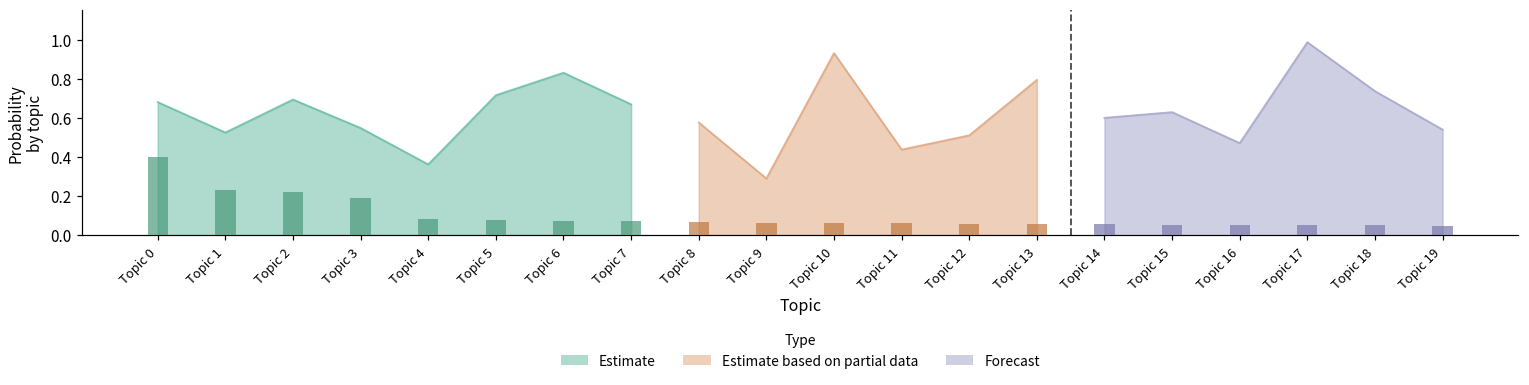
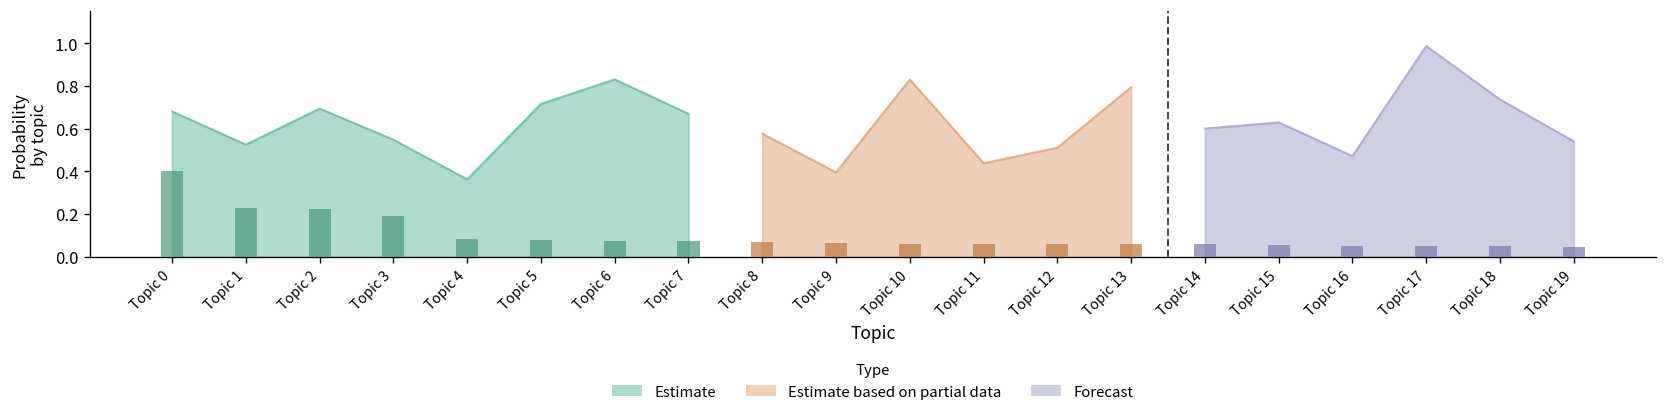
  {
    "Estimate based on partial data": {
      "Topic 8": 0.58,
-     "Topic 9": 0.29,
-     "Topic 10": 0.93,
+     "Topic 9": 0.39,
+     "Topic 10": 0.83,
      "Topic 11": 0.44,
      "Topic 12": 0.51,
      "Topic 13": 0.79
    }
  }
